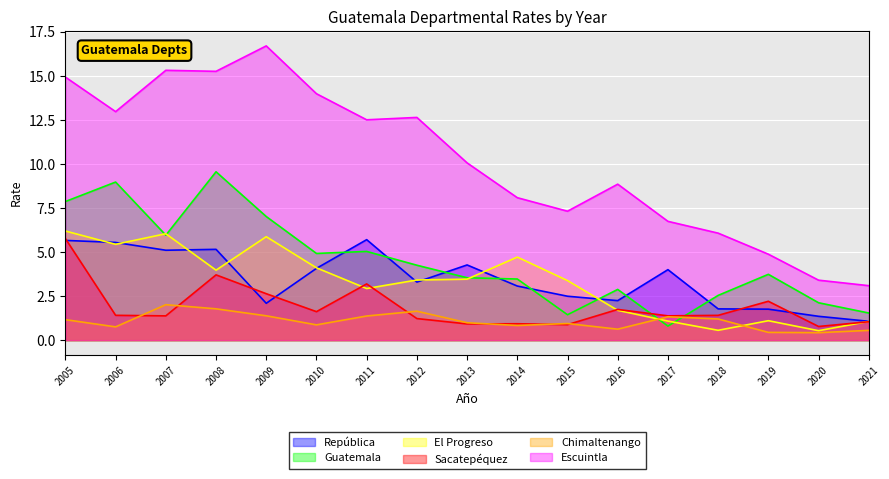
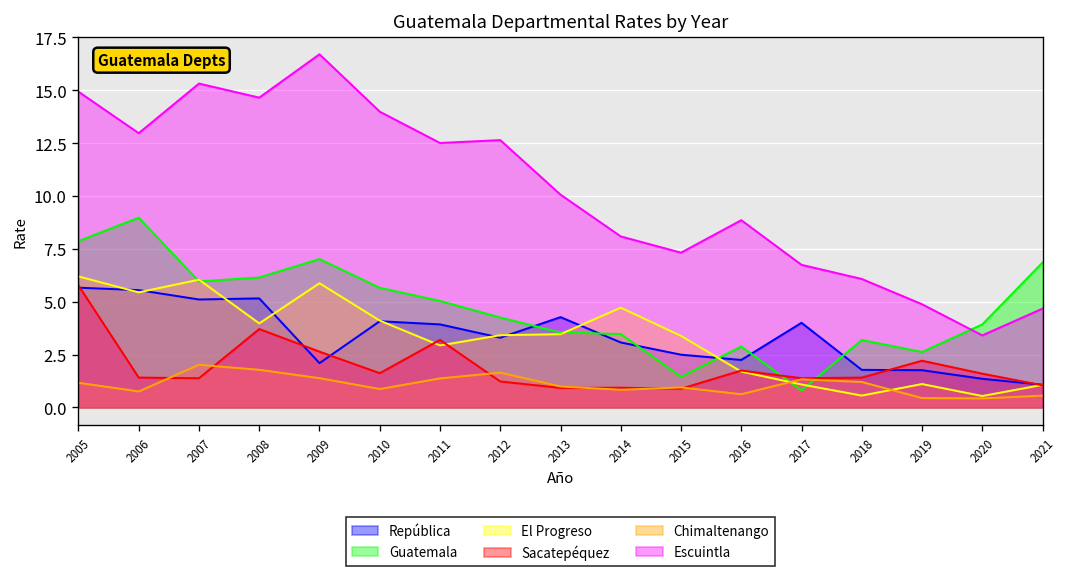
  {
    "República": {
      "2007": 5.1,
      "2008": 5.2,
      "2009": 2.1,
-     "2011": 5.7,
+     "2011": 3.9,
      "2013": 4.3,
      "2014": 3.1,
      "2015": 2.5,
      "2016": 2.2,
      "2017": 4.0,
      "2018": 1.8,
      "2019": 1.8,
      "2020": 1.4
    },
    "Guatemala": {
      "2005": 7.9,
      "2006": 9.0,
-     "2008": 9.6,
+     "2008": 6.1,
      "2009": 7.0,
-     "2010": 4.9,
+     "2010": 5.7,
      "2011": 5.0,
      "2012": 4.3,
      "2014": 3.5,
      "2015": 1.4,
      "2016": 2.9,
      "2017": 0.8,
-     "2018": 2.5,
-     "2019": 3.7,
-     "2020": 2.1,
-     "2021": 1.5
+     "2018": 3.2,
+     "2019": 2.6,
+     "2020": 3.9,
+     "2021": 6.9
    },
    "Sacatepéquez": {
      "2006": 1.4,
      "2007": 1.4,
      "2008": 3.7,
      "2009": 2.6,
      "2010": 1.6,
      "2011": 3.2,
      "2012": 1.2,
      "2018": 1.4,
      "2019": 2.2,
-     "2020": 0.8
+     "2020": 1.6
    },
    "Escuintla": {
      "2005": 14.9,
      "2006": 13.0,
      "2007": 15.3,
-     "2008": 15.3,
+     "2008": 14.7,
      "2009": 16.7,
      "2010": 14.0,
      "2011": 12.5,
      "2012": 12.6,
      "2013": 10.1,
      "2014": 8.1,
      "2015": 7.3,
      "2016": 8.9,
      "2017": 6.7,
      "2018": 6.1,
      "2019": 4.9,
      "2020": 3.4,
-     "2021": 3.1
+     "2021": 4.7
    }
  }
